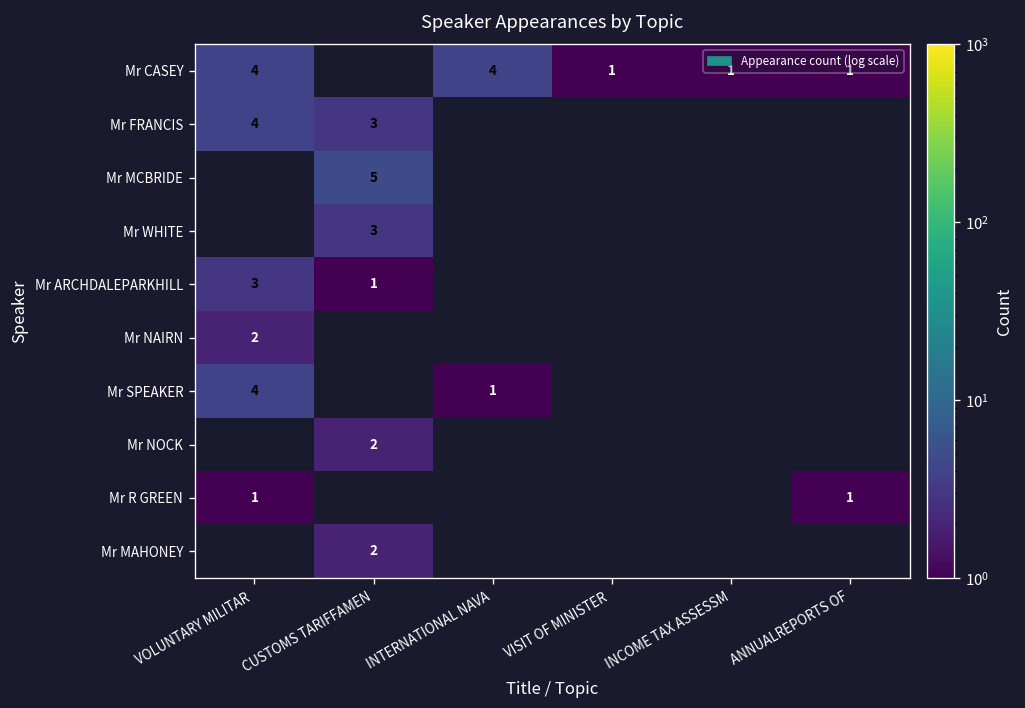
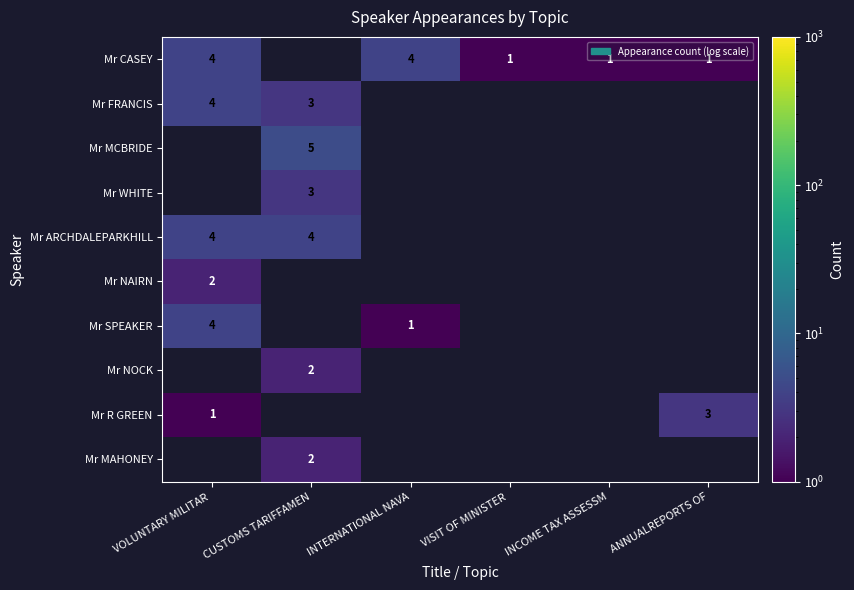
  {
    "Mr CASEY": {
      "VOLUNTARY MILITAR": 4,
      "INTERNATIONAL NAVA": 4,
      "VISIT OF MINISTER": 1
    },
    "Mr FRANCIS": {
      "VOLUNTARY MILITAR": 4,
      "CUSTOMS TARIFFAMEN": 3
    },
    "Mr MCBRIDE": {
      "CUSTOMS TARIFFAMEN": 5
    },
    "Mr WHITE": {
      "CUSTOMS TARIFFAMEN": 3
    },
    "Mr ARCHDALEPARKHILL": {
-     "VOLUNTARY MILITAR": 3,
-     "CUSTOMS TARIFFAMEN": 1
+     "VOLUNTARY MILITAR": 4,
+     "CUSTOMS TARIFFAMEN": 4
    },
    "Mr NAIRN": {
      "VOLUNTARY MILITAR": 2
    },
    "Mr SPEAKER": {
      "VOLUNTARY MILITAR": 4,
      "INTERNATIONAL NAVA": 1
    },
    "Mr NOCK": {
      "CUSTOMS TARIFFAMEN": 2
    },
    "Mr R GREEN": {
      "VOLUNTARY MILITAR": 1,
-     "ANNUALREPORTS OF": 1
+     "ANNUALREPORTS OF": 3
    },
    "Mr MAHONEY": {
      "CUSTOMS TARIFFAMEN": 2
    }
  }
